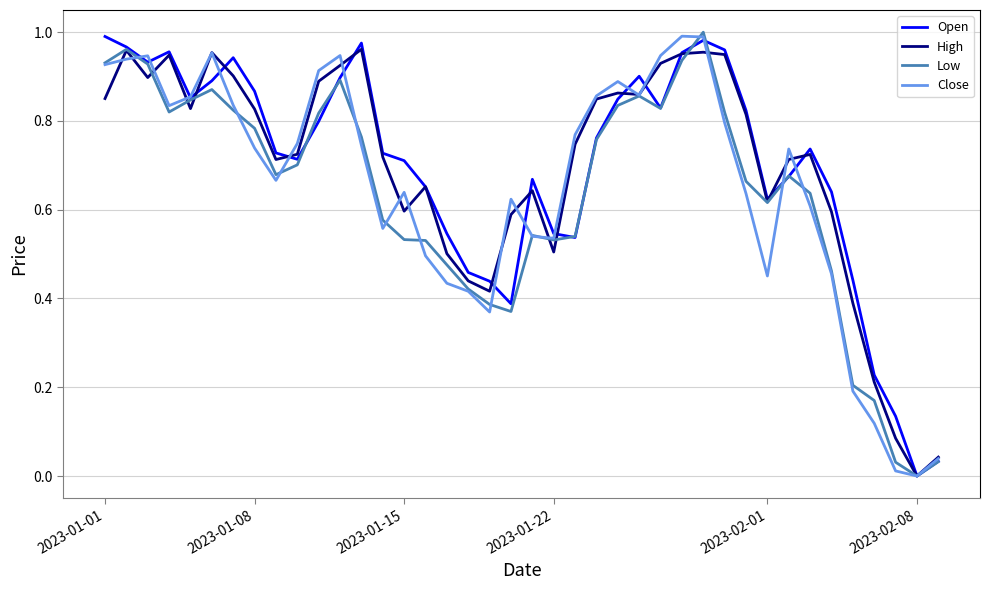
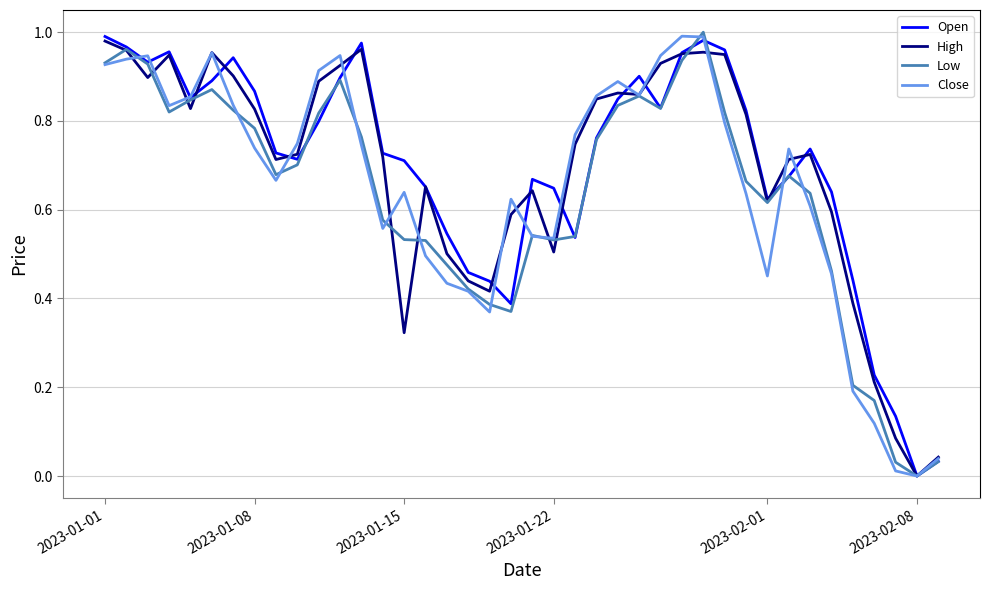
  {
    "Open": {
      "2023-01-01": 0.99,
      "2023-01-08": 0.87,
      "2023-01-15": 0.71,
-     "2023-01-22": 0.55
+     "2023-01-22": 0.65
    },
    "High": {
-     "2023-01-01": 0.85,
+     "2023-01-01": 0.98,
      "2023-01-08": 0.83,
-     "2023-01-15": 0.60,
+     "2023-01-15": 0.32,
      "2023-01-22": 0.50
    },
    "Low": {
      "2023-01-08": 0.78,
      "2023-01-15": 0.53
    },
    "Close": {
      "2023-01-08": 0.74,
      "2023-01-15": 0.64,
      "2023-02-01": 0.45
    }
  }
